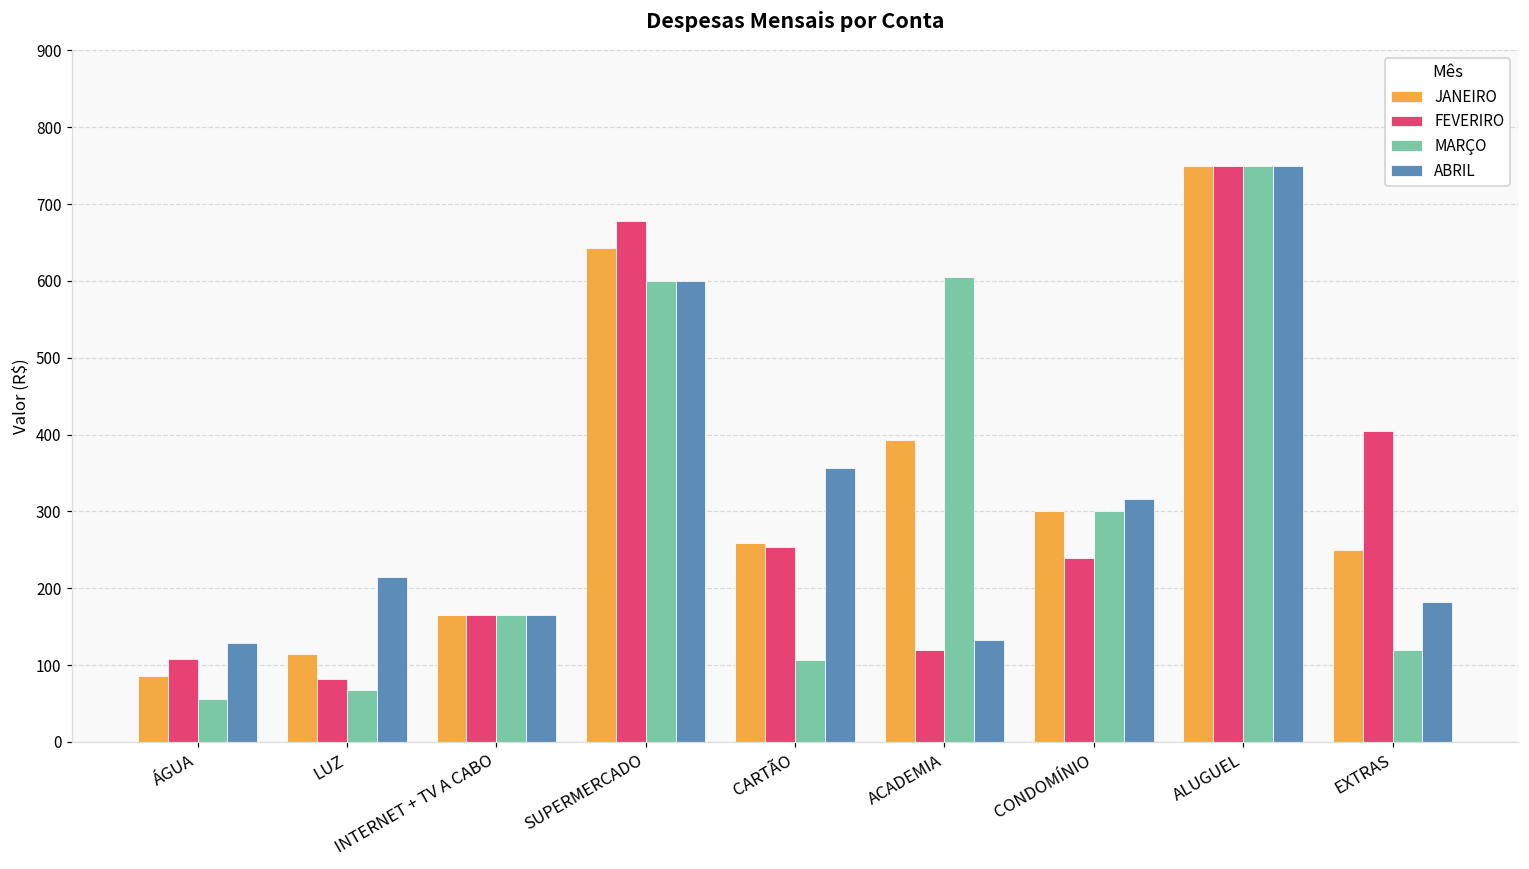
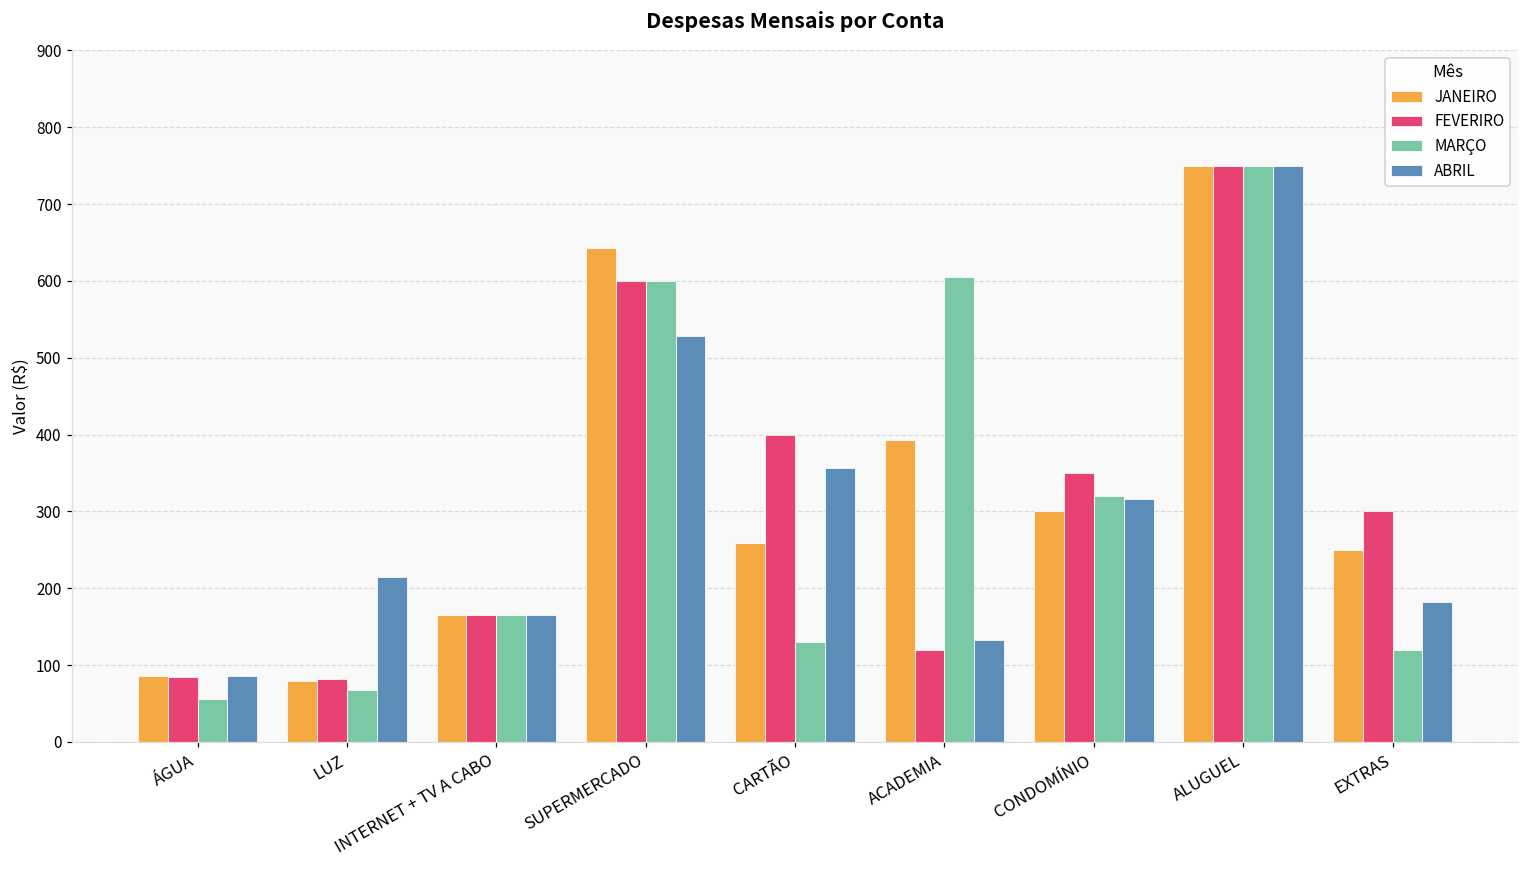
  {
    "JANEIRO": {
      "ÁGUA": 90,
-     "LUZ": 120,
+     "LUZ": 80,
      "INTERNET + TV A CABO": 170,
      "SUPERMERCADO": 640,
      "CARTÃO": 260,
      "ACADEMIA": 390,
      "CONDOMÍNIO": 300,
      "ALUGUEL": 750,
      "EXTRAS": 250
    },
    "FEVERIRO": {
-     "ÁGUA": 110,
+     "ÁGUA": 90,
      "LUZ": 80,
      "INTERNET + TV A CABO": 170,
-     "SUPERMERCADO": 680,
-     "CARTÃO": 250,
+     "SUPERMERCADO": 600,
+     "CARTÃO": 400,
      "ACADEMIA": 120,
-     "CONDOMÍNIO": 240,
+     "CONDOMÍNIO": 350,
      "ALUGUEL": 750,
-     "EXTRAS": 400
+     "EXTRAS": 300
    },
    "MARÇO": {
      "ÁGUA": 60,
      "LUZ": 70,
      "INTERNET + TV A CABO": 170,
      "SUPERMERCADO": 600,
-     "CARTÃO": 110,
+     "CARTÃO": 130,
      "ACADEMIA": 610,
-     "CONDOMÍNIO": 300,
+     "CONDOMÍNIO": 320,
      "ALUGUEL": 750,
      "EXTRAS": 120
    },
    "ABRIL": {
-     "ÁGUA": 130,
+     "ÁGUA": 90,
      "LUZ": 210,
      "INTERNET + TV A CABO": 170,
-     "SUPERMERCADO": 600,
+     "SUPERMERCADO": 530,
      "CARTÃO": 360,
      "ACADEMIA": 130,
      "CONDOMÍNIO": 320,
      "ALUGUEL": 750,
      "EXTRAS": 180
    }
  }
